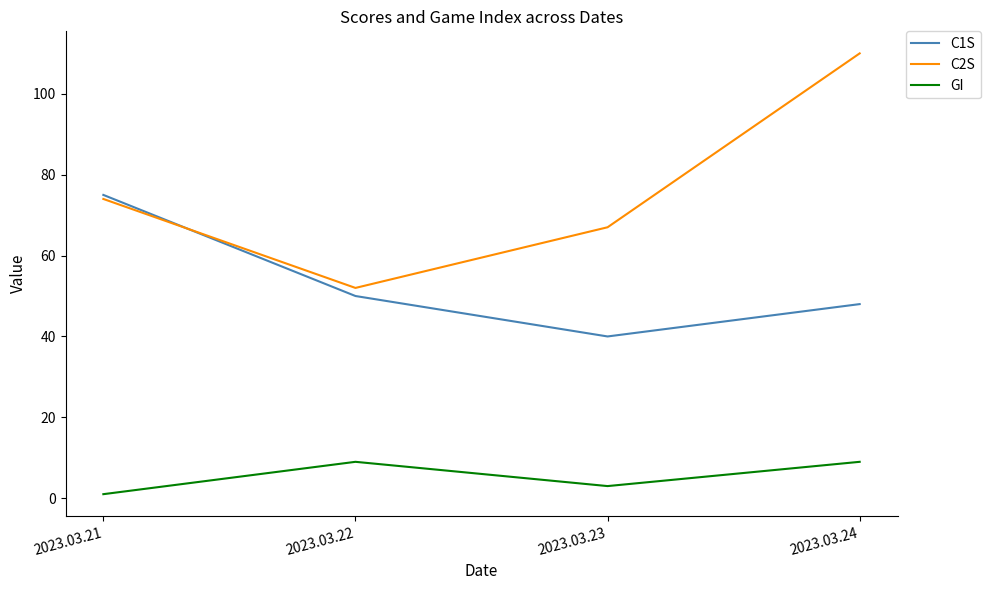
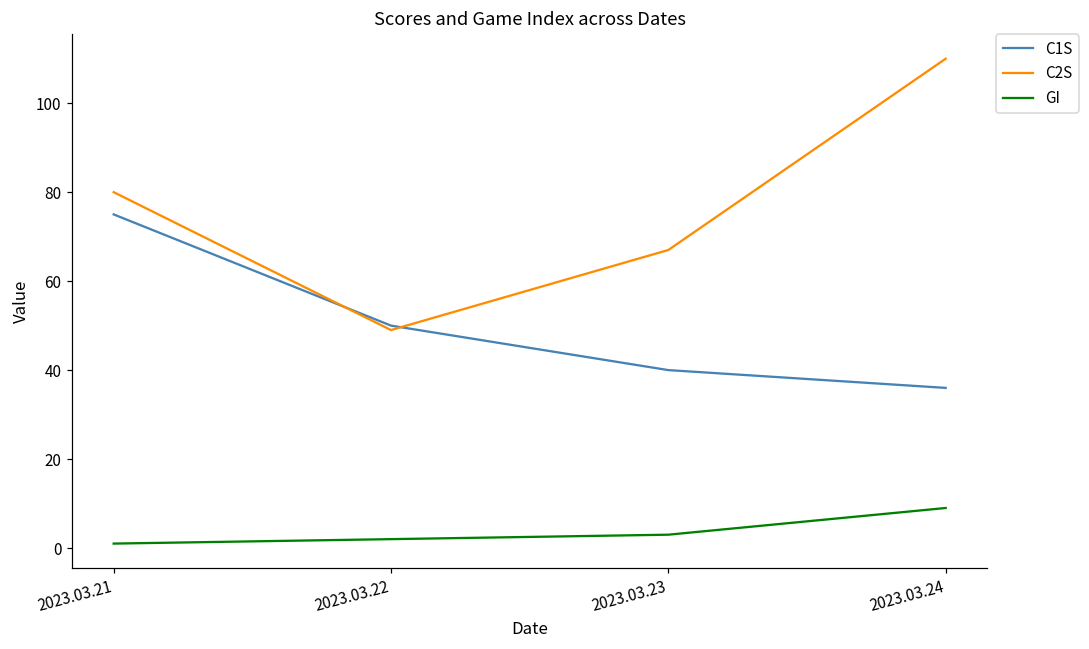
  {
    "C1S": {
      "2023.03.21": 75,
      "2023.03.22": 50,
      "2023.03.23": 40,
-     "2023.03.24": 48
+     "2023.03.24": 36
    },
    "C2S": {
-     "2023.03.21": 74,
-     "2023.03.22": 52,
+     "2023.03.21": 80,
+     "2023.03.22": 49,
      "2023.03.23": 67,
      "2023.03.24": 110
    },
    "GI": {
      "2023.03.21": 1,
-     "2023.03.22": 9,
+     "2023.03.22": 2,
      "2023.03.23": 3,
      "2023.03.24": 9
    }
  }
